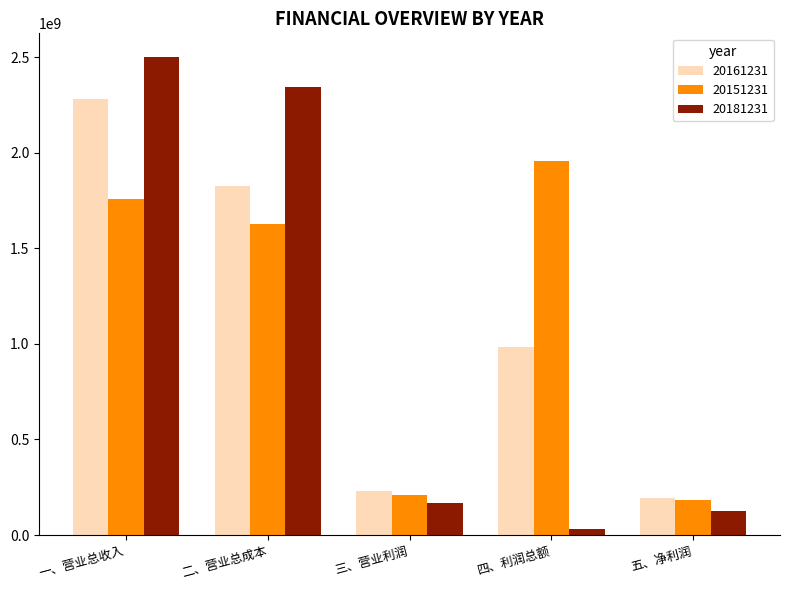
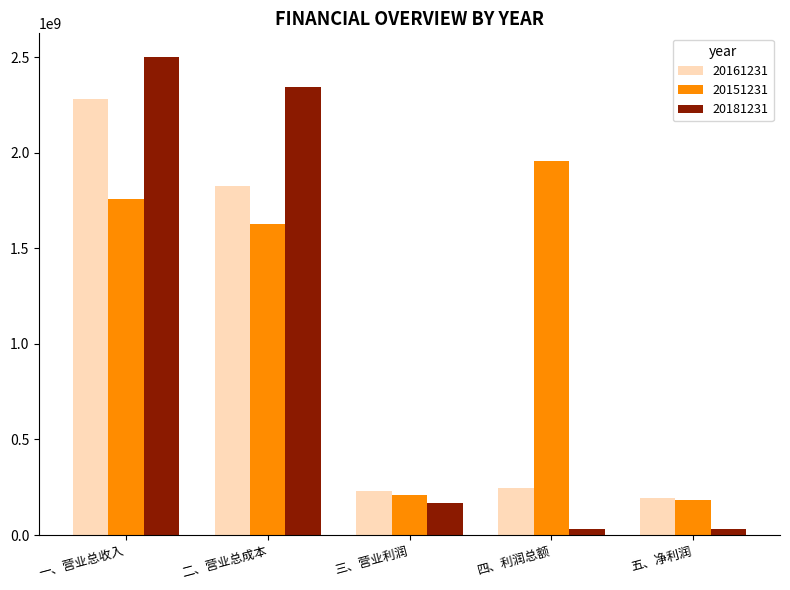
  {
    "20161231": {
      "一、营业总收入": 2280000000,
      "二、营业总成本": 1830000000,
      "三、营业利润": 230000000,
-     "四、利润总额": 980000000,
+     "四、利润总额": 250000000,
      "五、净利润": 190000000
    },
    "20151231": {
      "一、营业总收入": 1760000000,
      "二、营业总成本": 1630000000,
      "三、营业利润": 210000000,
      "四、利润总额": 1960000000,
      "五、净利润": 180000000
    },
    "20181231": {
      "一、营业总收入": 2500000000,
      "二、营业总成本": 2350000000,
      "三、营业利润": 170000000,
      "四、利润总额": 30000000,
-     "五、净利润": 130000000
+     "五、净利润": 30000000
    }
  }
